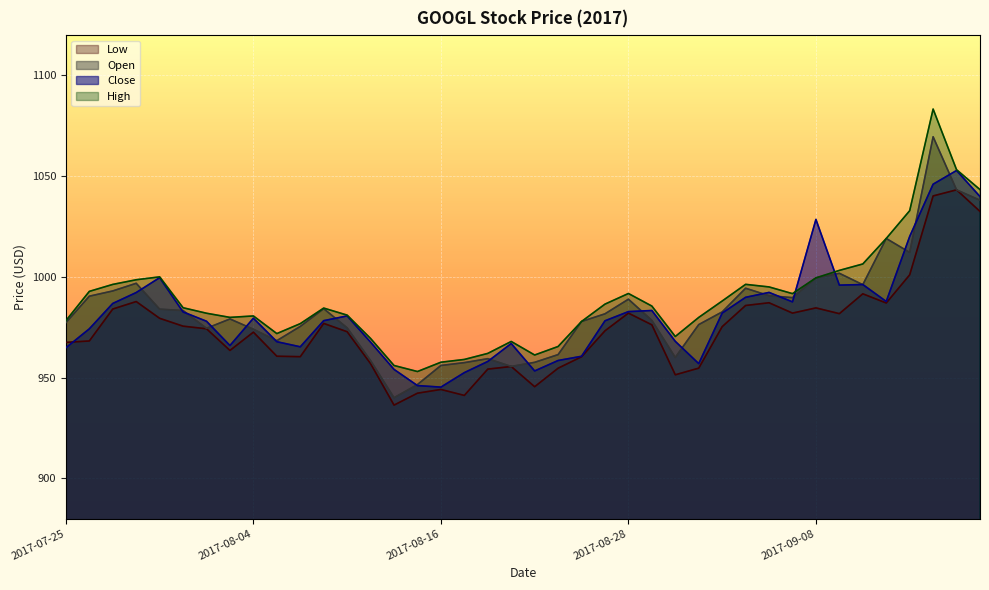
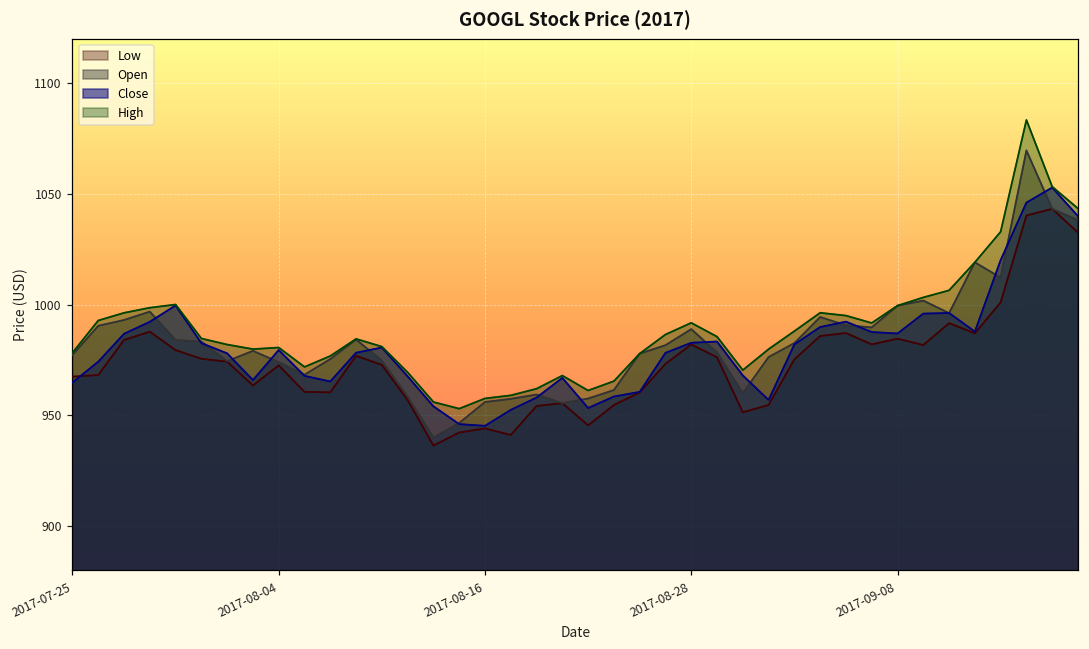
  {
    "Close": {
      "2017-07-25": 965,
-     "2017-09-08": 1029
+     "2017-09-08": 987
    }
  }
